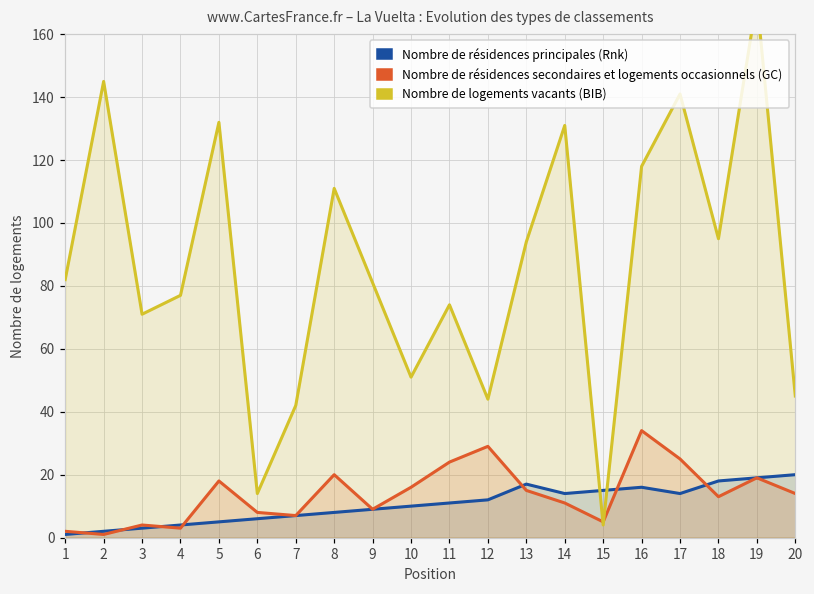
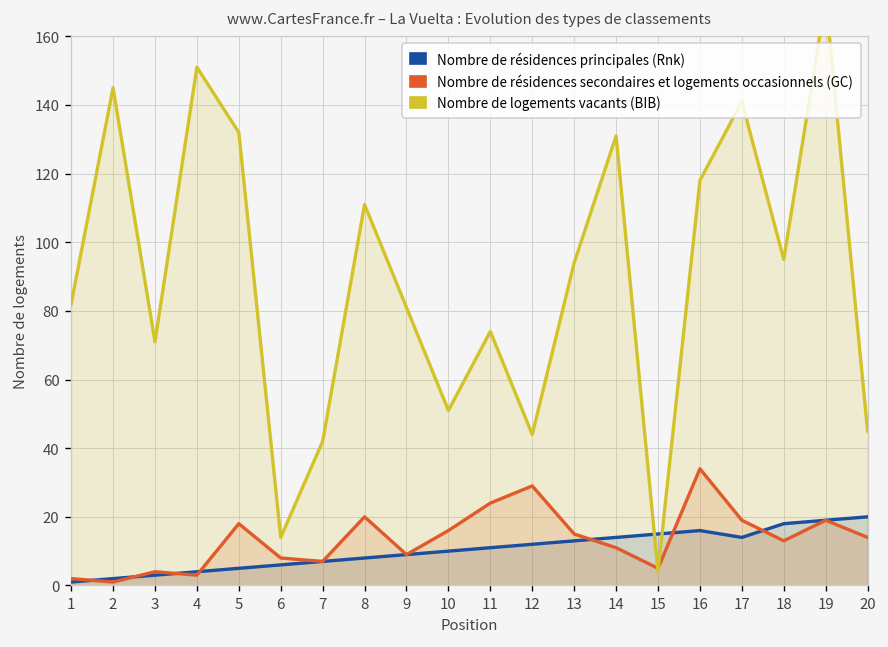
  {
    "Nombre de résidences principales (Rnk)": {
      "1": 1,
      "2": 2,
      "3": 3,
      "4": 4,
      "5": 5,
      "6": 6,
      "8": 8,
      "10": 10,
      "11": 11,
      "12": 12,
-     "13": 17,
+     "13": 13,
      "14": 14,
      "15": 15,
      "16": 16,
      "17": 14,
      "18": 18,
      "20": 20
    },
    "Nombre de résidences secondaires et logements occasionnels (GC)": {
      "1": 2,
      "2": 1,
      "3": 4,
      "4": 3,
      "5": 18,
      "6": 8,
      "8": 20,
      "10": 16,
      "11": 24,
      "12": 29,
      "13": 15,
      "14": 11,
      "15": 5,
      "16": 34,
-     "17": 25,
+     "17": 19,
      "18": 13,
      "20": 14
    },
    "Nombre de logements vacants (BIB)": {
      "1": 82,
      "2": 145,
      "3": 71,
-     "4": 77,
+     "4": 151,
      "5": 132,
      "6": 14,
      "7": 42,
      "8": 111,
      "9": 81,
      "10": 51,
      "11": 74,
      "12": 44,
      "13": 94,
      "14": 131,
      "15": 4,
      "16": 118,
      "18": 95,
      "20": 45
    }
  }
